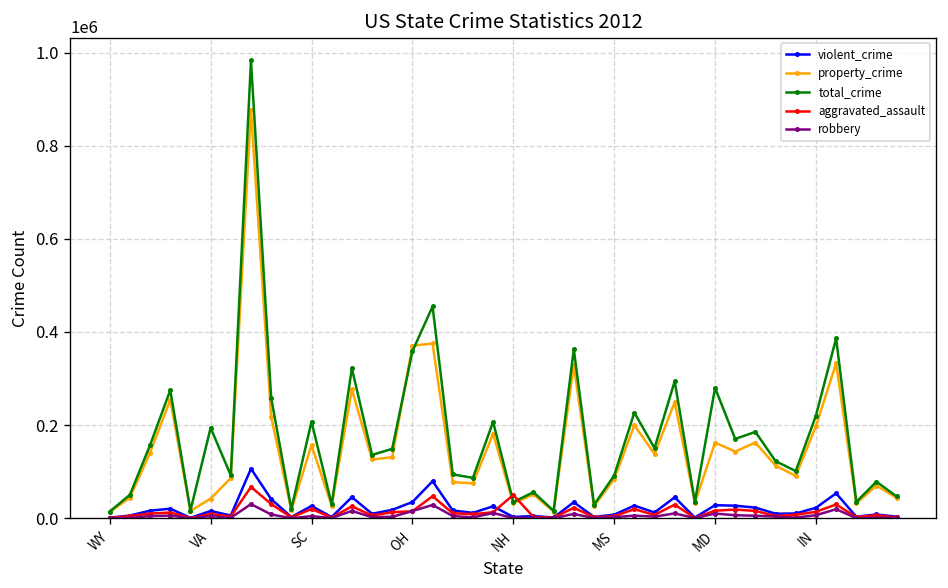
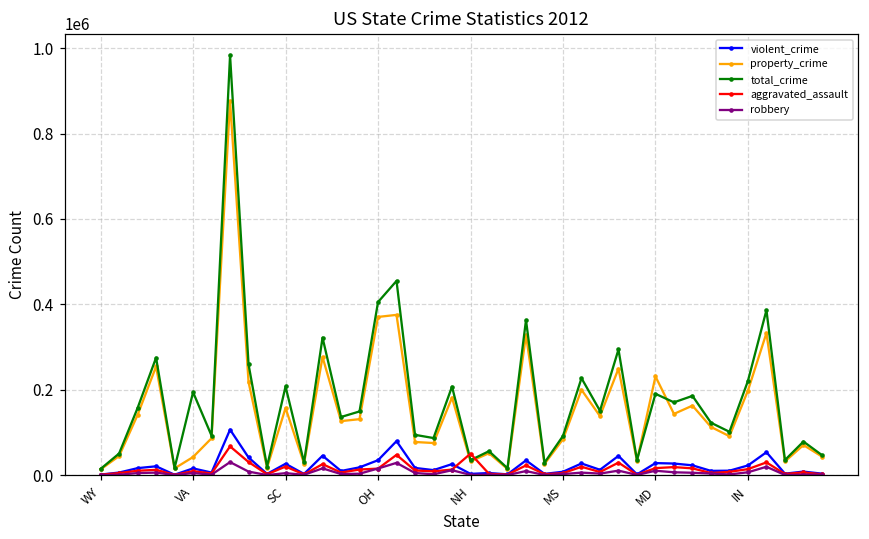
  {
    "violent_crime": {
      "VA": 20000,
      "SC": 30000,
      "OH": 30000,
      "MD": 30000,
      "IN": 20000
    },
    "property_crime": {
      "VA": 40000,
      "SC": 160000,
      "OH": 370000,
      "MS": 80000,
-     "MD": 160000,
+     "MD": 230000,
      "IN": 200000
    },
    "total_crime": {
      "VA": 190000,
      "SC": 210000,
-     "OH": 360000,
+     "OH": 410000,
      "MS": 90000,
-     "MD": 280000,
+     "MD": 190000,
      "IN": 220000
    },
    "aggravated_assault": {
      "SC": 20000,
      "NH": 50000,
      "IN": 10000
    },
    "robbery": {
      "SC": 0,
      "IN": 10000
    }
  }
